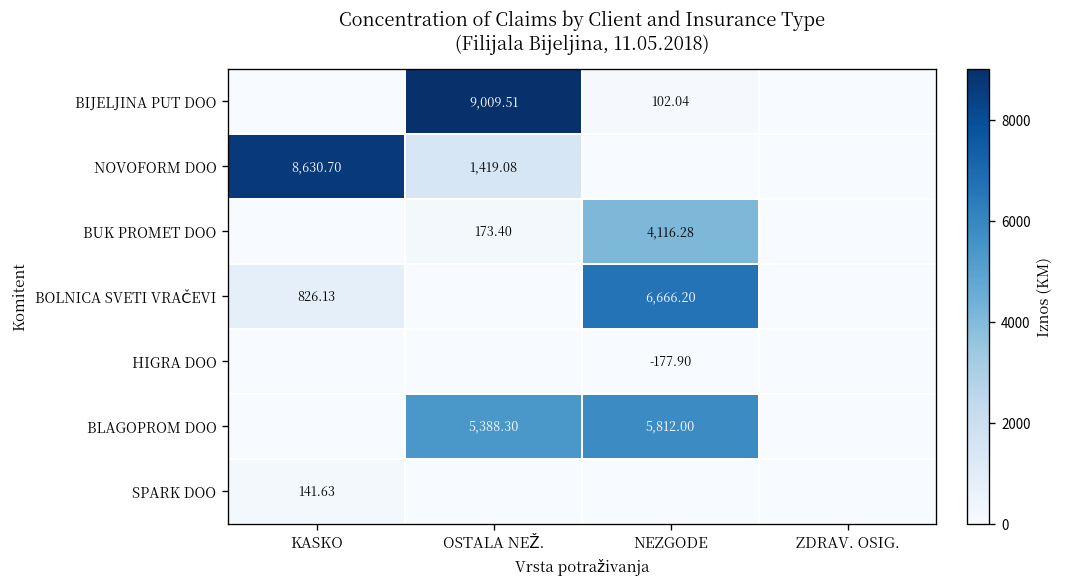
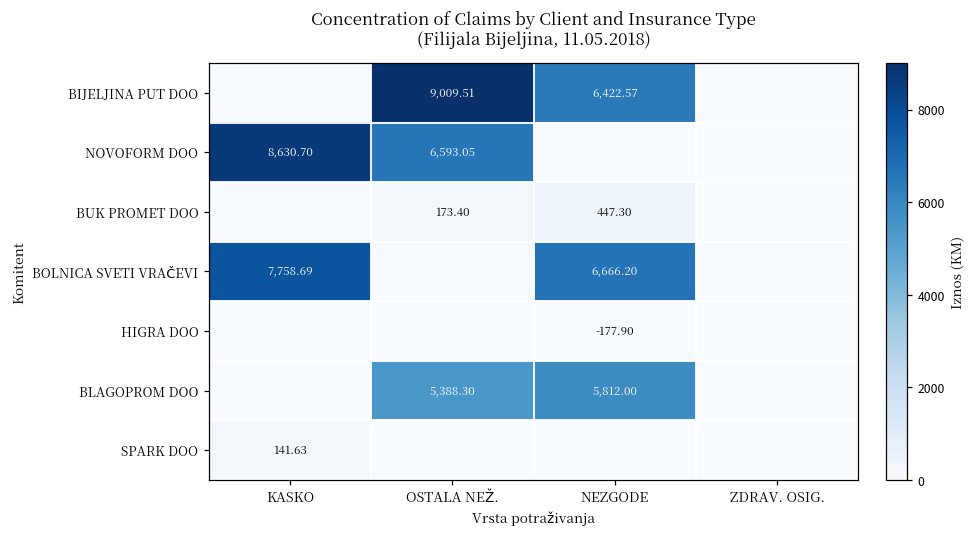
  {
    "BIJELJINA PUT DOO": {
      "OSTALA NEŽ.": "9,009.51",
-     "NEZGODE": "102.04"
+     "NEZGODE": "6,422.57"
    },
    "NOVOFORM DOO": {
      "KASKO": "8,630.70",
-     "OSTALA NEŽ.": "1,419.08"
+     "OSTALA NEŽ.": "6,593.05"
    },
    "BUK PROMET DOO": {
      "OSTALA NEŽ.": "173.40",
-     "NEZGODE": "4,116.28"
+     "NEZGODE": "447.30"
    },
    "BOLNICA SVETI VRAČEVI": {
-     "KASKO": "826.13",
+     "KASKO": "7,758.69",
      "NEZGODE": "6,666.20"
    },
    "HIGRA DOO": {
      "NEZGODE": "-177.90"
    },
    "BLAGOPROM DOO": {
      "OSTALA NEŽ.": "5,388.30",
      "NEZGODE": "5,812.00"
    },
    "SPARK DOO": {
      "KASKO": "141.63"
    }
  }
